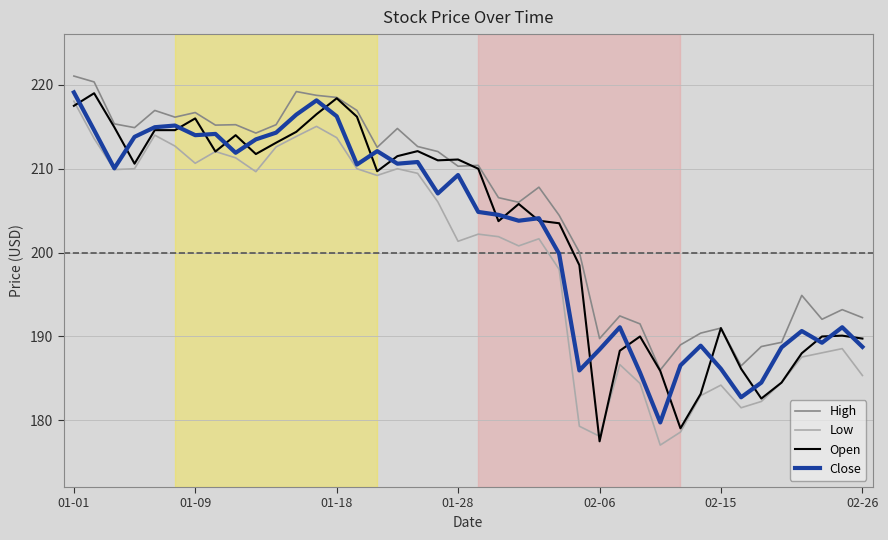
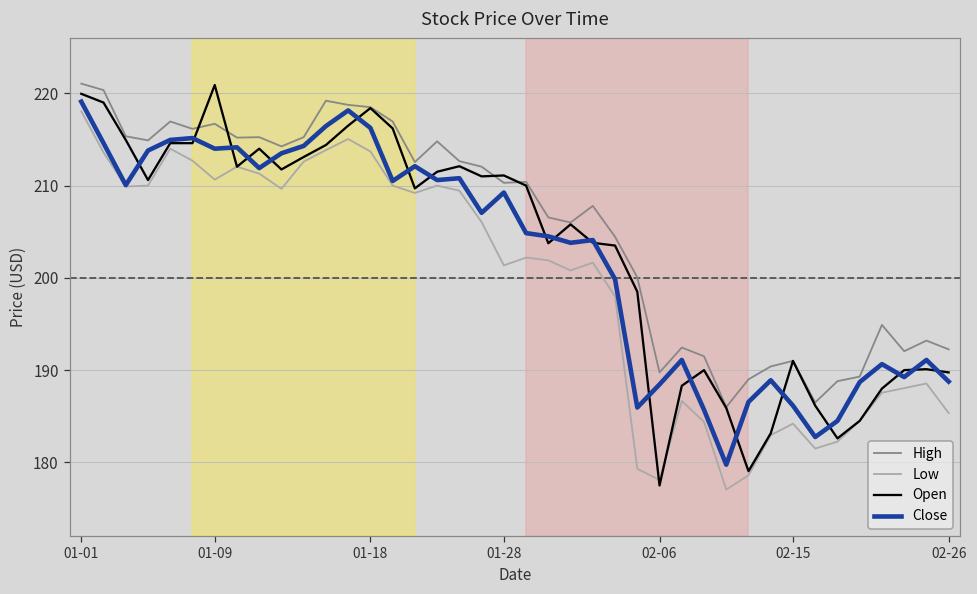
  {
    "Open": {
-     "01-01": 218,
-     "01-09": 216,
+     "01-01": 220,
+     "01-09": 221,
      "01-28": 211,
      "02-06": 178,
      "02-26": 190
    },
    "Close": {
      "01-01": 219,
      "01-09": 214,
      "01-18": 216,
      "01-28": 209,
      "02-06": 188,
      "02-15": 186,
      "02-26": 189
    }
  }
